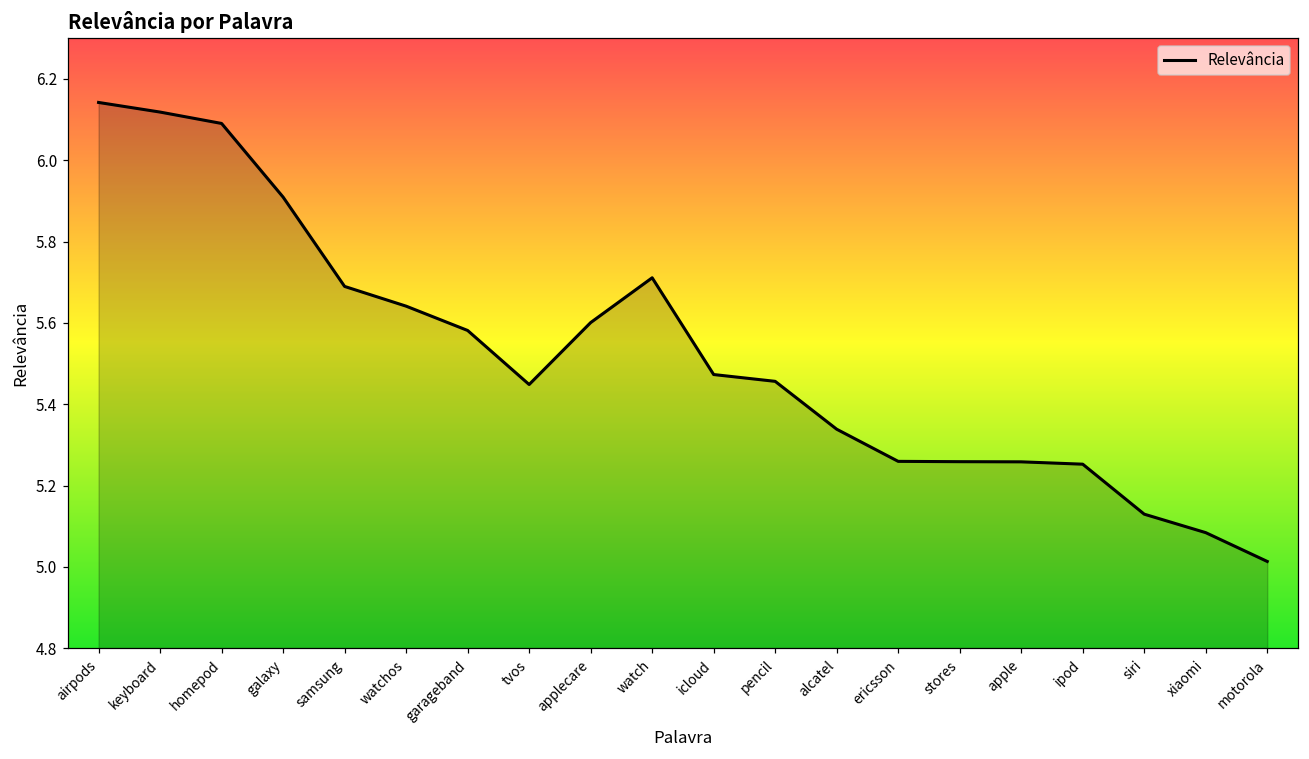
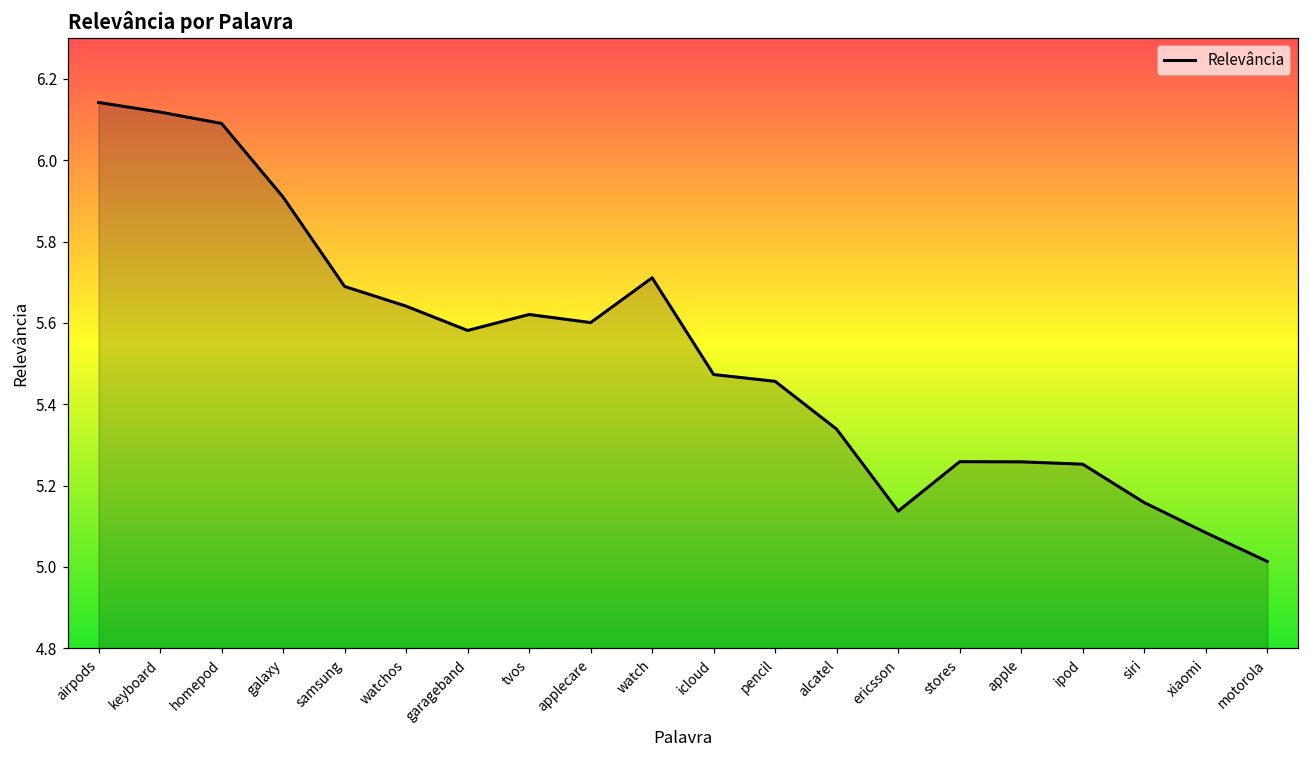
  {
    "airpods": 6.14,
    "keyboard": 6.12,
    "homepod": 6.09,
    "galaxy": 5.91,
    "samsung": 5.69,
    "watchos": 5.64,
    "garageband": 5.58,
-   "tvos": 5.45,
+   "tvos": 5.62,
    "applecare": 5.60,
    "watch": 5.71,
    "icloud": 5.47,
    "pencil": 5.46,
    "alcatel": 5.34,
-   "ericsson": 5.26,
+   "ericsson": 5.14,
    "stores": 5.26,
    "apple": 5.26,
    "ipod": 5.25,
-   "siri": 5.13,
+   "siri": 5.16,
    "xiaomi": 5.08,
    "motorola": 5.01
  }
